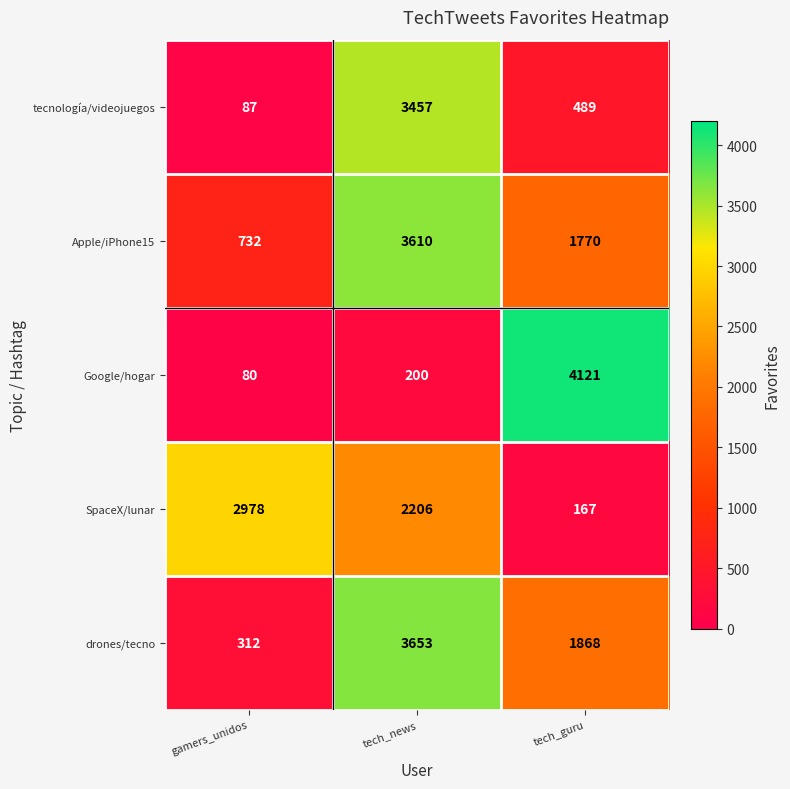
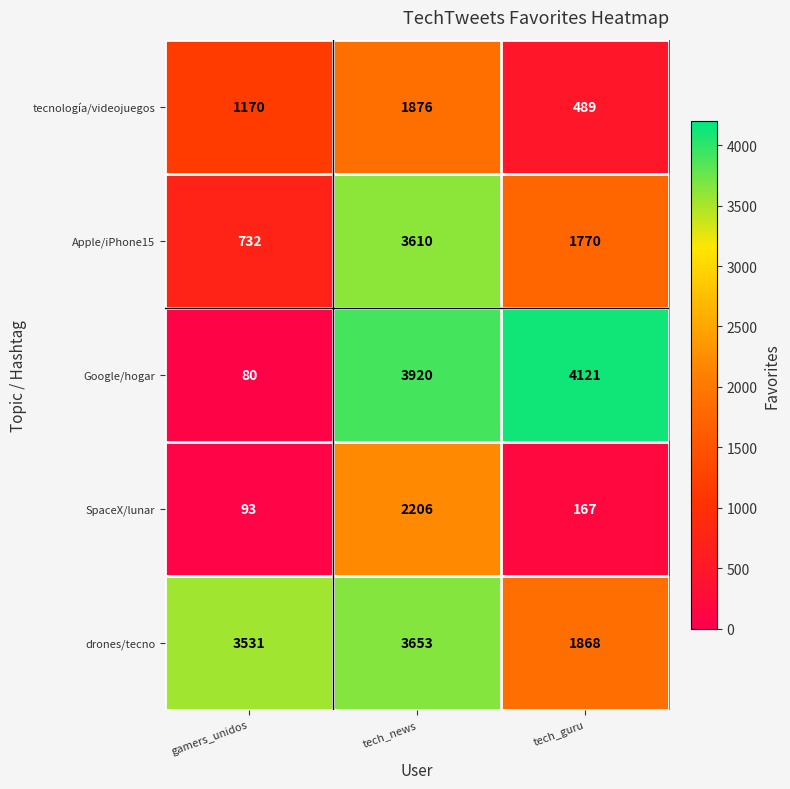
  {
    "tecnología/videojuegos": {
-     "gamers_unidos": 87,
-     "tech_news": 3457,
+     "gamers_unidos": 1170,
+     "tech_news": 1876,
      "tech_guru": 489
    },
    "Apple/iPhone15": {
      "gamers_unidos": 732,
      "tech_news": 3610,
      "tech_guru": 1770
    },
    "Google/hogar": {
      "gamers_unidos": 80,
-     "tech_news": 200,
+     "tech_news": 3920,
      "tech_guru": 4121
    },
    "SpaceX/lunar": {
-     "gamers_unidos": 2978,
+     "gamers_unidos": 93,
      "tech_news": 2206,
      "tech_guru": 167
    },
    "drones/tecno": {
-     "gamers_unidos": 312,
+     "gamers_unidos": 3531,
      "tech_news": 3653,
      "tech_guru": 1868
    }
  }
